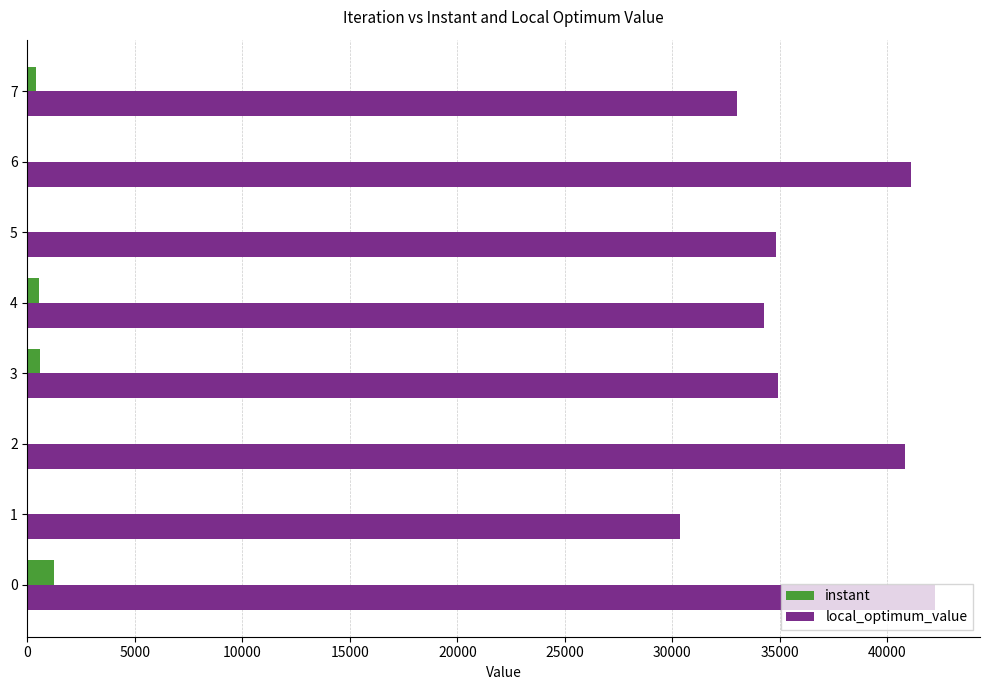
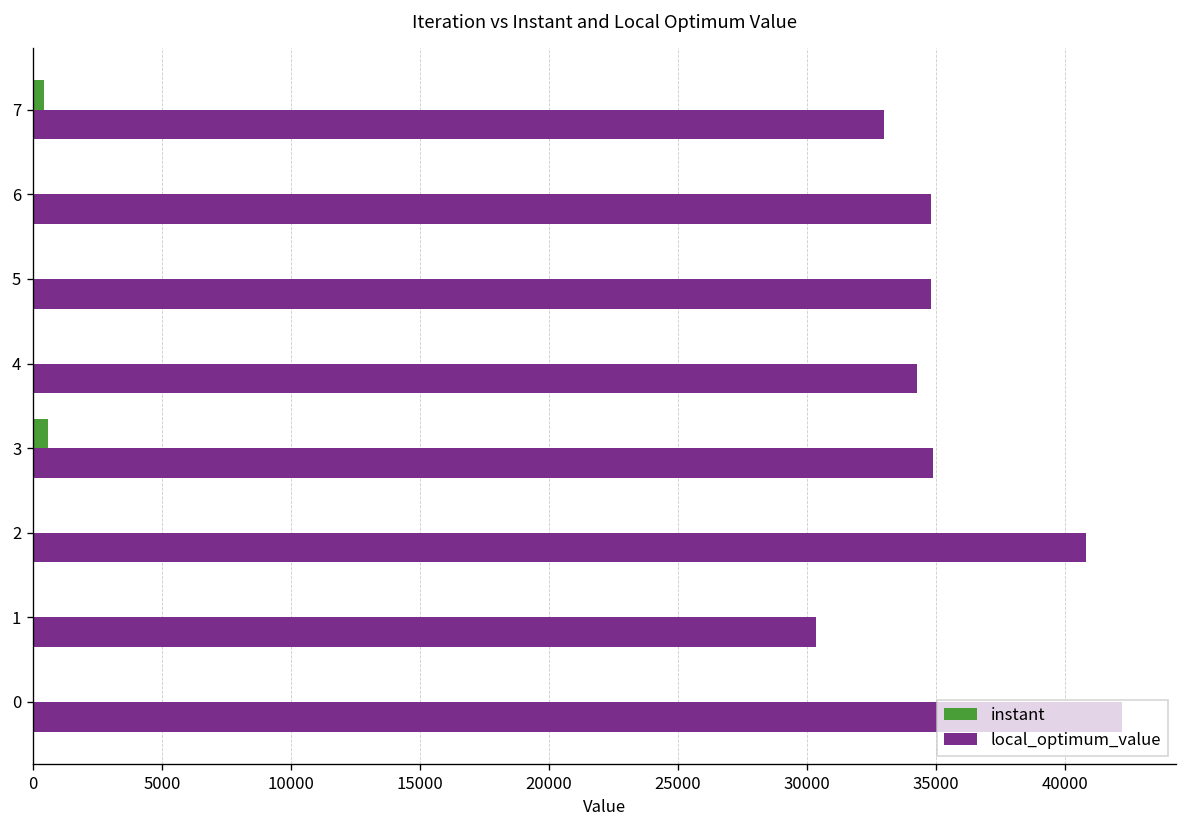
  {
    "instant": {
      "7": 400,
-     "4": 500,
+     "4": 0,
      "3": 600,
-     "0": 1300
+     "0": 0
    },
    "local_optimum_value": {
      "7": 33000,
-     "6": 41100,
+     "6": 34800,
      "5": 34800,
      "4": 34300,
      "3": 34900,
      "2": 40800,
      "1": 30400
    }
  }
